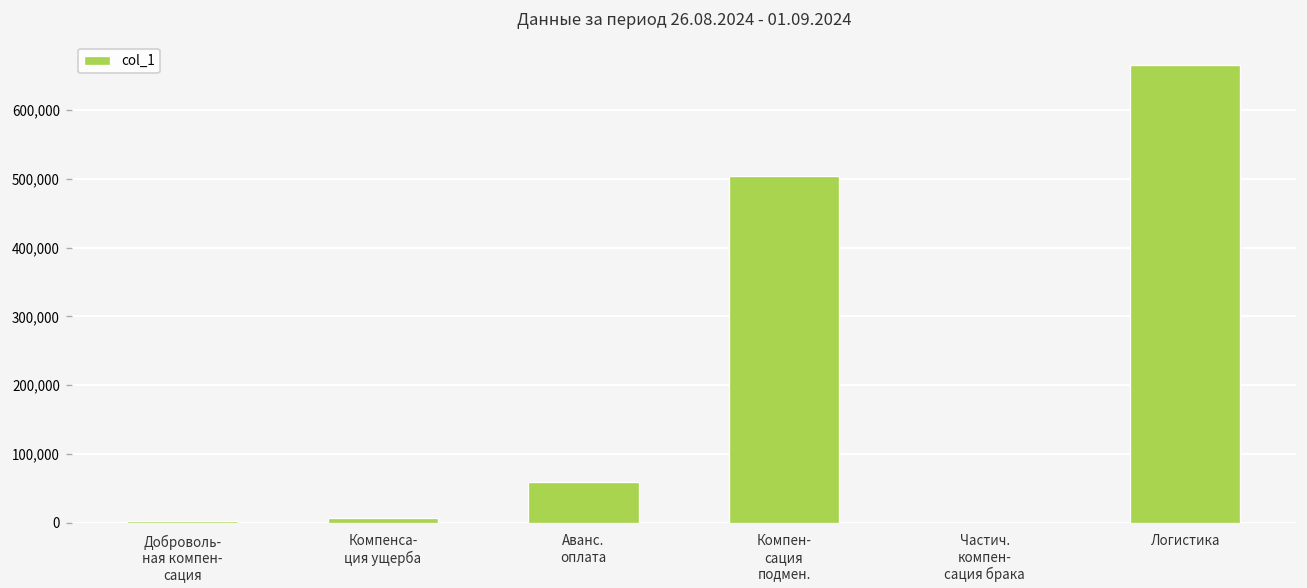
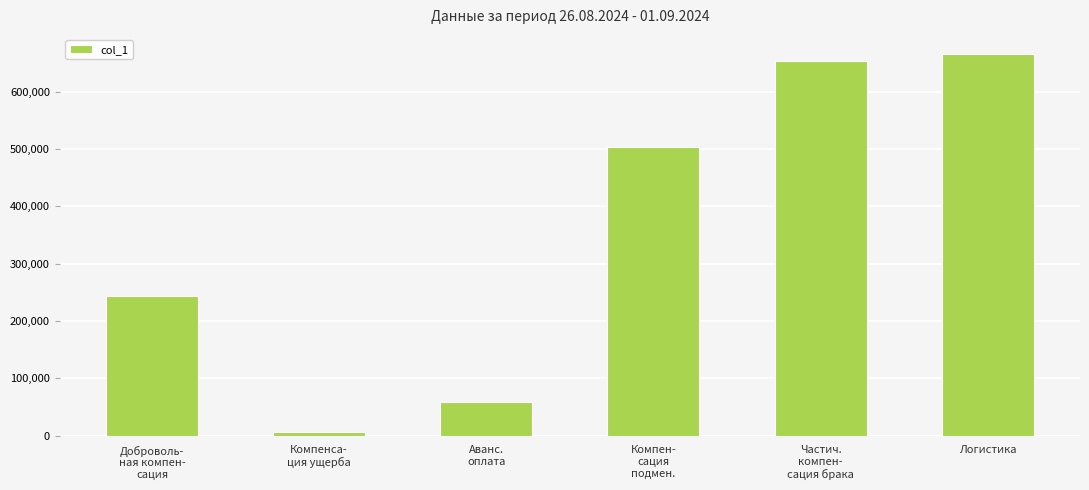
  {
-   "Доброволь- ная компен- сация": "0",
+   "Доброволь- ная компен- сация": "240,000",
    "Компенса- ция ущерба": "10,000",
    "Аванс. оплата": "60,000",
    "Компен- сация подмен.": "500,000",
-   "Частич. компен- сация брака": "0",
+   "Частич. компен- сация брака": "650,000",
    "Логистика": "670,000"
  }
